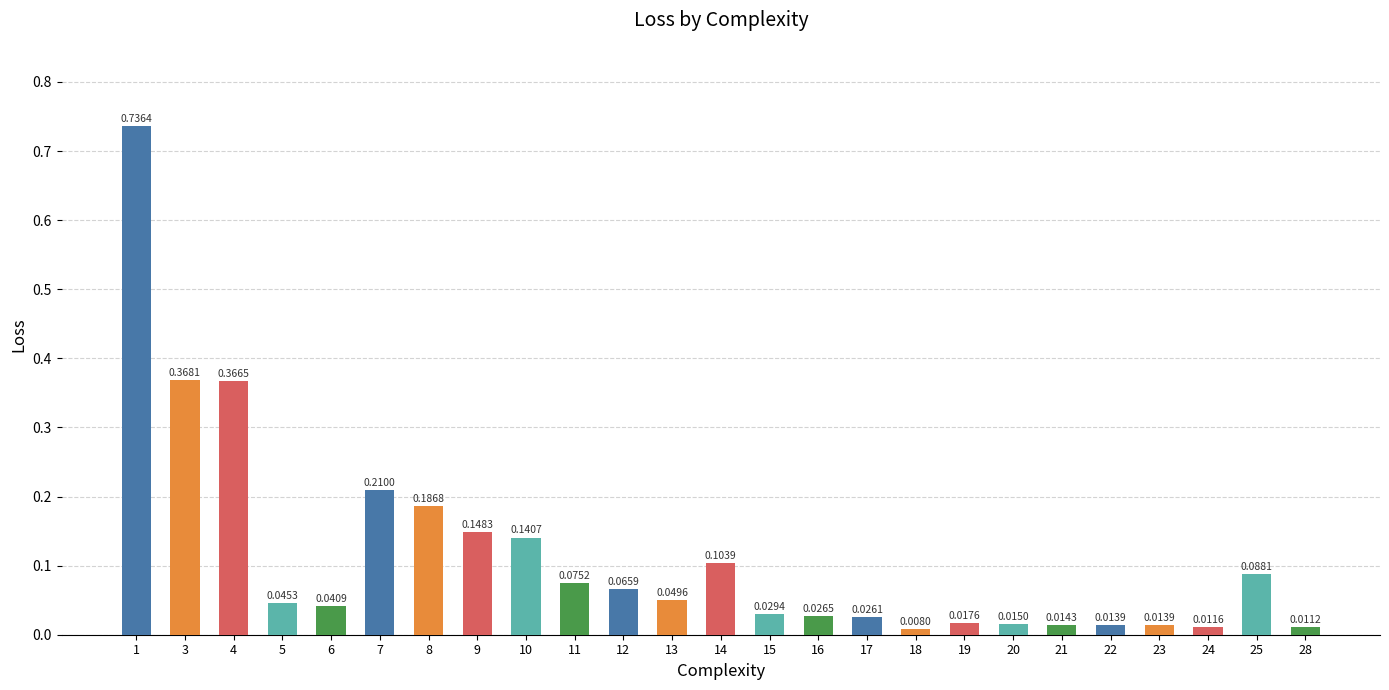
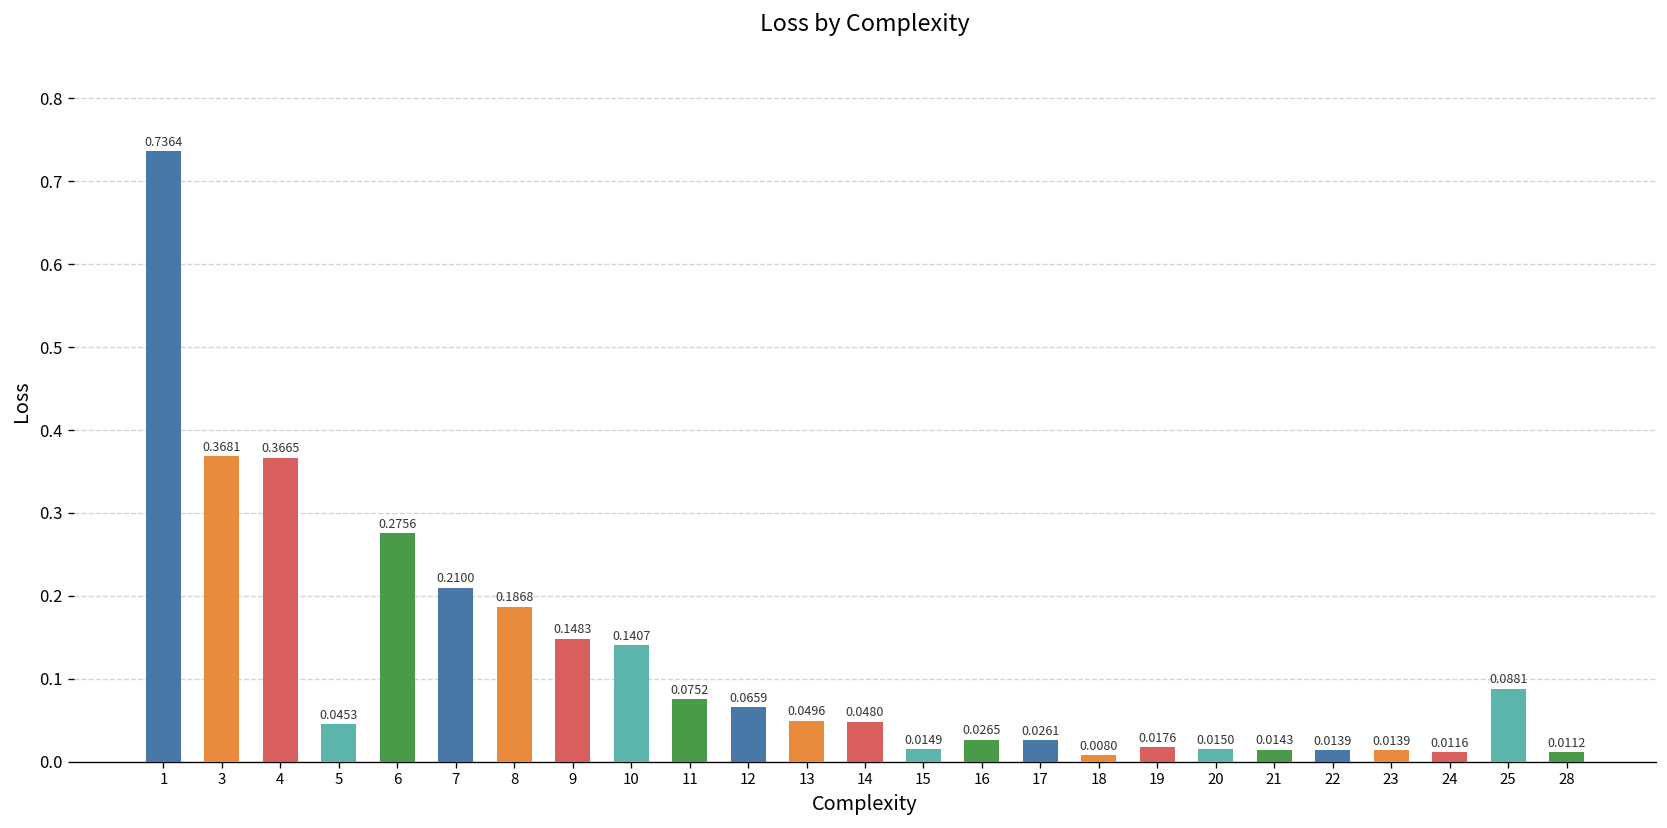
  {
    "1": 0.7364,
    "3": 0.3681,
    "4": 0.3665,
    "5": 0.0453,
-   "6": 0.0409,
+   "6": 0.2756,
    "7": 0.2100,
    "8": 0.1868,
    "9": 0.1483,
    "10": 0.1407,
    "11": 0.0752,
    "12": 0.0659,
    "13": 0.0496,
-   "14": 0.1039,
-   "15": 0.0294,
+   "14": 0.0480,
+   "15": 0.0149,
    "16": 0.0265,
    "17": 0.0261,
    "18": 0.0080,
    "19": 0.0176,
    "20": 0.0150,
    "21": 0.0143,
    "22": 0.0139,
    "23": 0.0139,
    "24": 0.0116,
    "25": 0.0881,
    "28": 0.0112
  }
